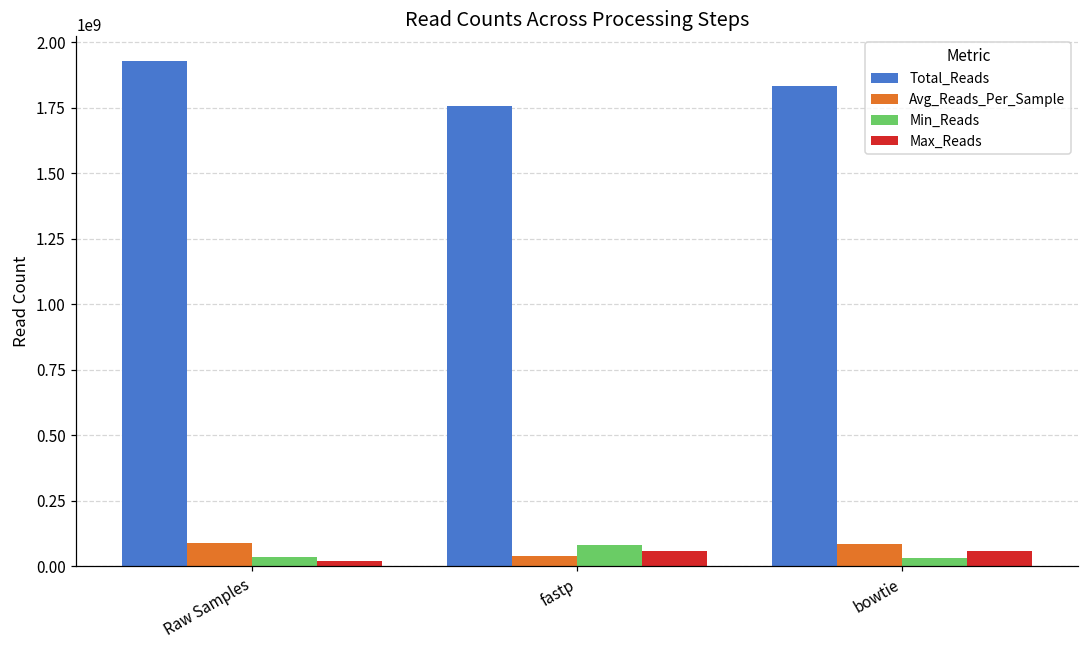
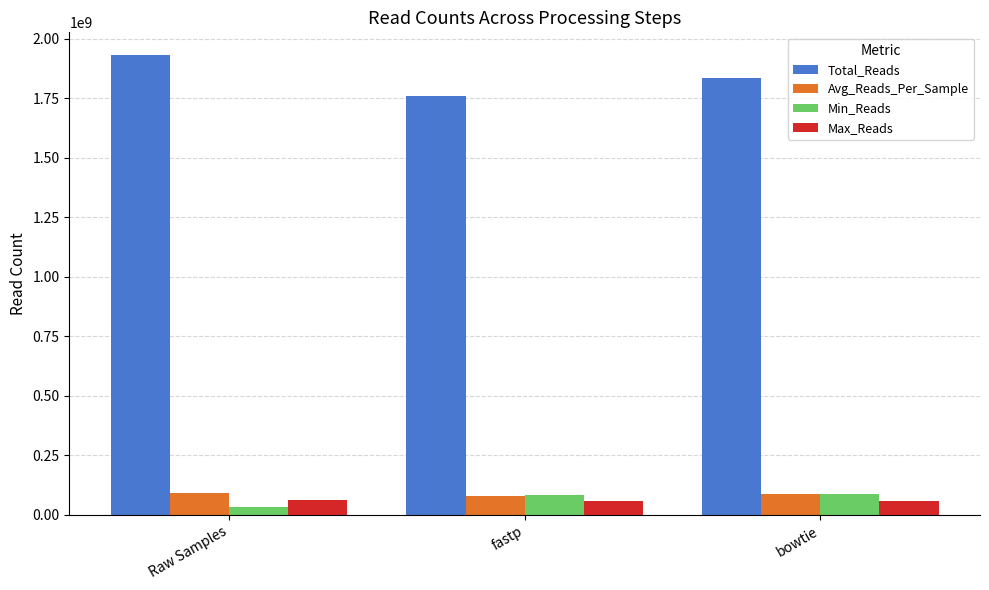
  {
    "Total_Reads": {
      "Raw Samples": 1930000000,
      "fastp": 1760000000,
      "bowtie": 1830000000
    },
    "Avg_Reads_Per_Sample": {
      "Raw Samples": 90000000,
-     "fastp": 40000000,
+     "fastp": 80000000,
      "bowtie": 90000000
    },
    "Min_Reads": {
      "Raw Samples": 30000000,
      "fastp": 80000000,
-     "bowtie": 30000000
+     "bowtie": 90000000
    },
    "Max_Reads": {
-     "Raw Samples": 20000000,
+     "Raw Samples": 60000000,
      "fastp": 60000000,
      "bowtie": 60000000
    }
  }
